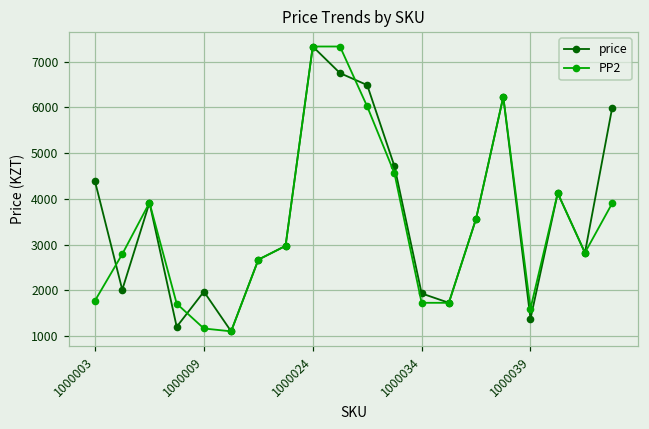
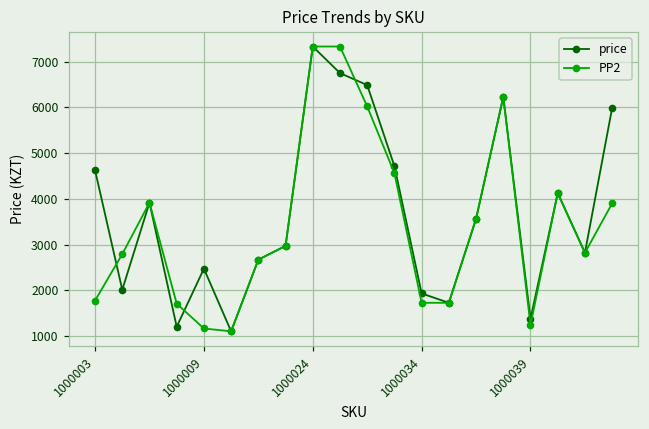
  {
    "price": {
-     "1000003": 4400,
-     "1000009": 2000,
+     "1000003": 4600,
+     "1000009": 2500,
      "1000034": 1900,
      "1000039": 1400
    },
    "PP2": {
      "1000003": 1800,
      "1000009": 1200,
      "1000034": 1700,
-     "1000039": 1600
+     "1000039": 1200
    }
  }
